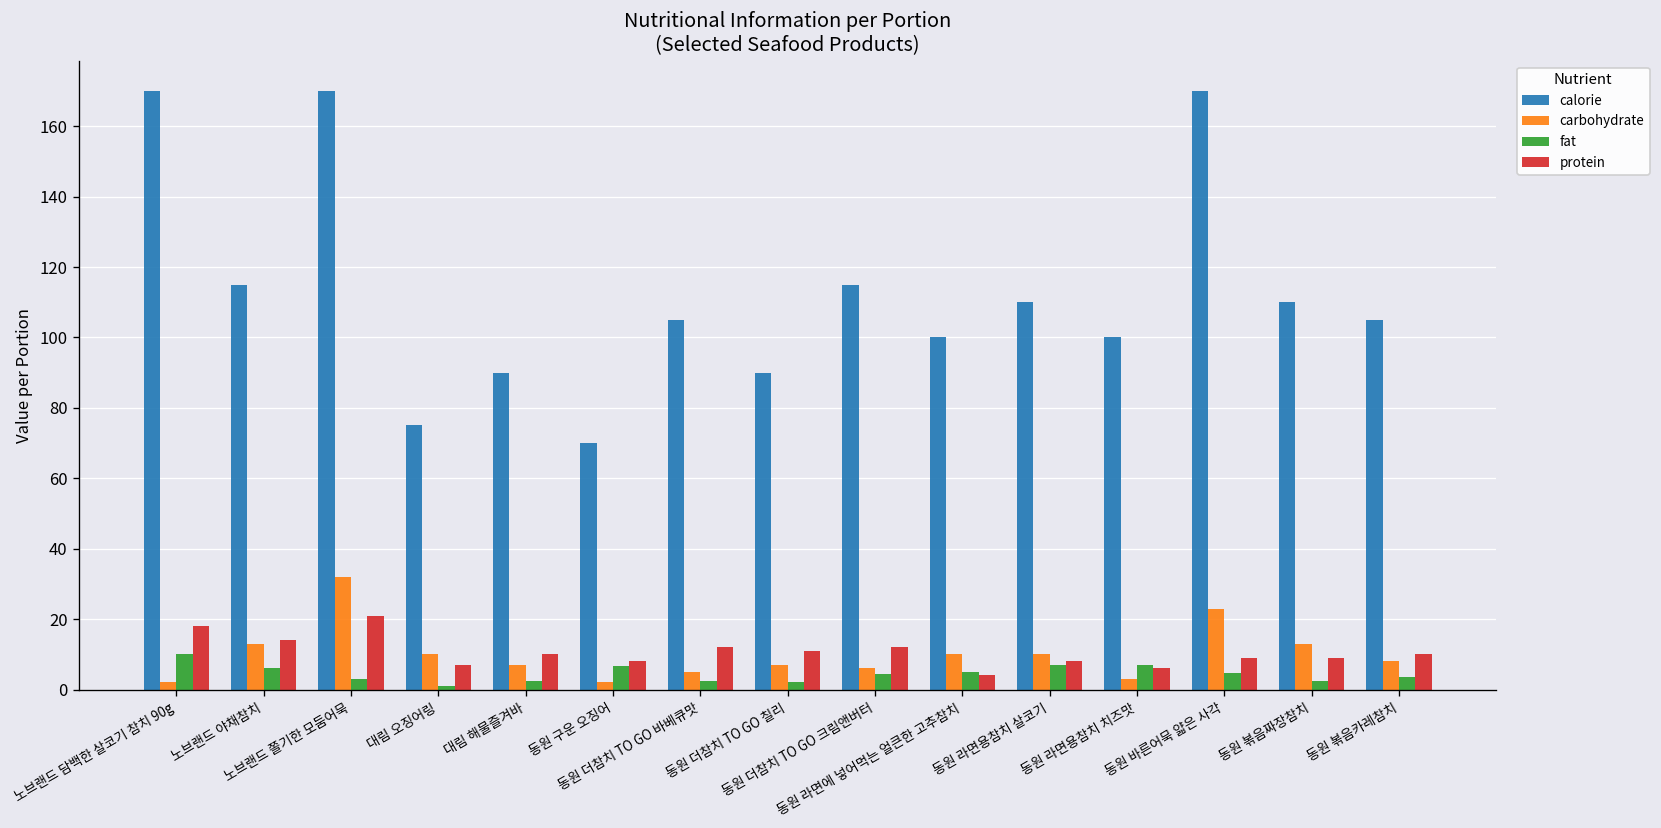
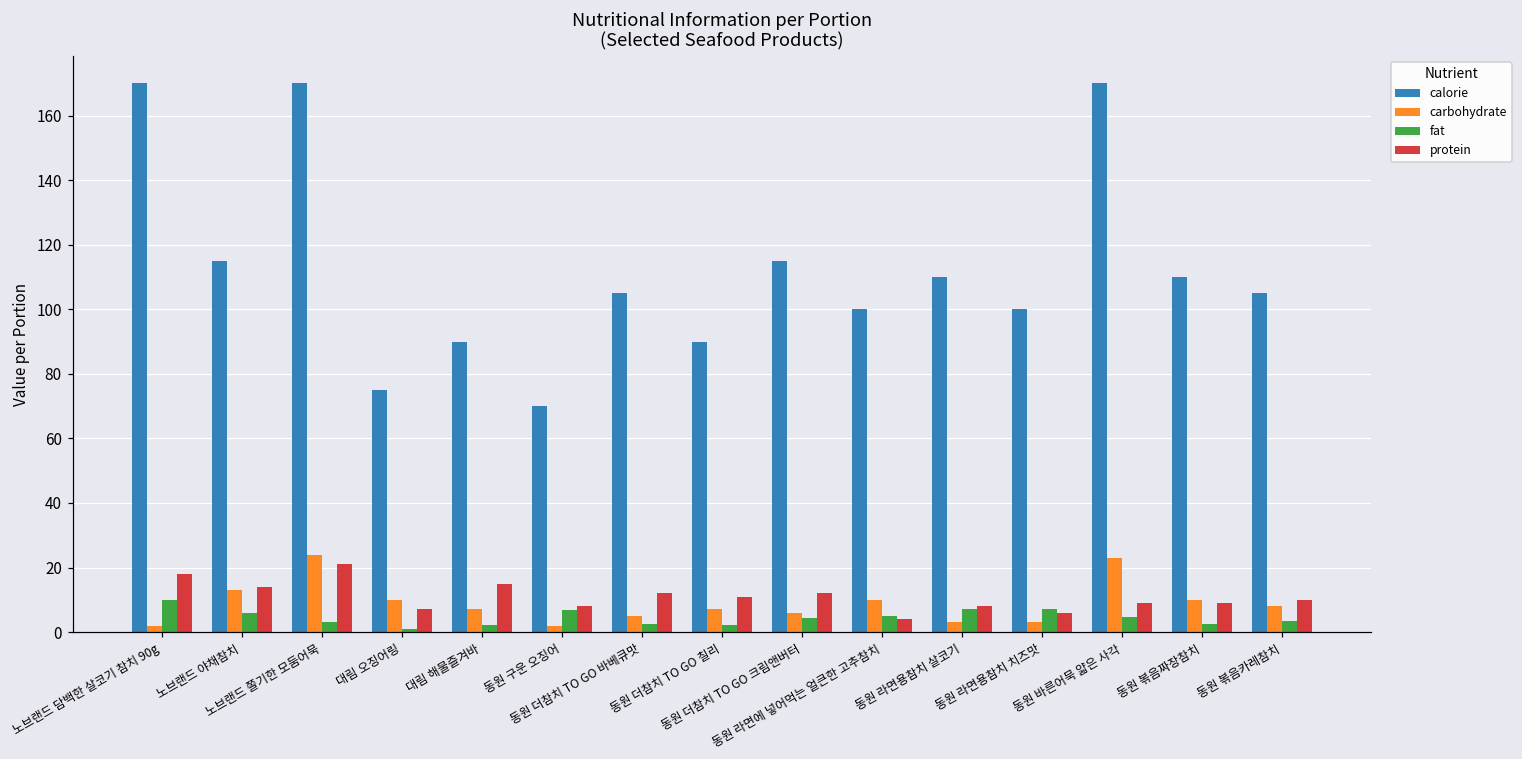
  {
    "calorie": {
      "노브랜드 담백한 살코기 참치 90g": 170,
      "노브랜드 야채참치": 115,
      "노브랜드 쫄기한 모둠어묵": 170,
      "대림 오징어링": 75,
      "대림 해물즐겨바": 90,
      "동원 구운 오징어": 70,
      "동원 더참치 TO GO 바베큐맛": 105,
      "동원 더참치 TO GO 칠리": 90,
      "동원 더참치 TO GO 크림앤버터": 115,
      "동원 라면에 넣어먹는 얼큰한 고추참치": 100,
      "동원 라면용참치 살코기": 110,
      "동원 라면용참치 치즈맛": 100,
      "동원 바른어묵 얇은 사각": 170,
      "동원 볶음짜장참치": 110,
      "동원 볶음카레참치": 105
    },
    "carbohydrate": {
      "노브랜드 담백한 살코기 참치 90g": 2,
      "노브랜드 야채참치": 13,
-     "노브랜드 쫄기한 모둠어묵": 32,
+     "노브랜드 쫄기한 모둠어묵": 24,
      "대림 오징어링": 10,
      "대림 해물즐겨바": 7,
      "동원 구운 오징어": 2,
      "동원 더참치 TO GO 바베큐맛": 5,
      "동원 더참치 TO GO 칠리": 7,
      "동원 더참치 TO GO 크림앤버터": 6,
      "동원 라면에 넣어먹는 얼큰한 고추참치": 10,
-     "동원 라면용참치 살코기": 10,
+     "동원 라면용참치 살코기": 3,
      "동원 라면용참치 치즈맛": 3,
      "동원 바른어묵 얇은 사각": 23,
-     "동원 볶음짜장참치": 13,
+     "동원 볶음짜장참치": 10,
      "동원 볶음카레참치": 8
    },
    "fat": {
      "노브랜드 담백한 살코기 참치 90g": 10,
      "노브랜드 야채참치": 6,
      "노브랜드 쫄기한 모둠어묵": 3,
      "대림 오징어링": 1,
      "대림 해물즐겨바": 2,
      "동원 구운 오징어": 7,
      "동원 더참치 TO GO 바베큐맛": 2,
      "동원 더참치 TO GO 칠리": 2,
      "동원 더참치 TO GO 크림앤버터": 5,
      "동원 라면에 넣어먹는 얼큰한 고추참치": 5,
      "동원 라면용참치 살코기": 7,
      "동원 라면용참치 치즈맛": 7,
      "동원 바른어묵 얇은 사각": 5,
      "동원 볶음짜장참치": 2,
      "동원 볶음카레참치": 4
    },
    "protein": {
      "노브랜드 담백한 살코기 참치 90g": 18,
      "노브랜드 야채참치": 14,
      "노브랜드 쫄기한 모둠어묵": 21,
      "대림 오징어링": 7,
-     "대림 해물즐겨바": 10,
+     "대림 해물즐겨바": 15,
      "동원 구운 오징어": 8,
      "동원 더참치 TO GO 바베큐맛": 12,
      "동원 더참치 TO GO 칠리": 11,
      "동원 더참치 TO GO 크림앤버터": 12,
      "동원 라면에 넣어먹는 얼큰한 고추참치": 4,
      "동원 라면용참치 살코기": 8,
      "동원 라면용참치 치즈맛": 6,
      "동원 바른어묵 얇은 사각": 9,
      "동원 볶음짜장참치": 9,
      "동원 볶음카레참치": 10
    }
  }
